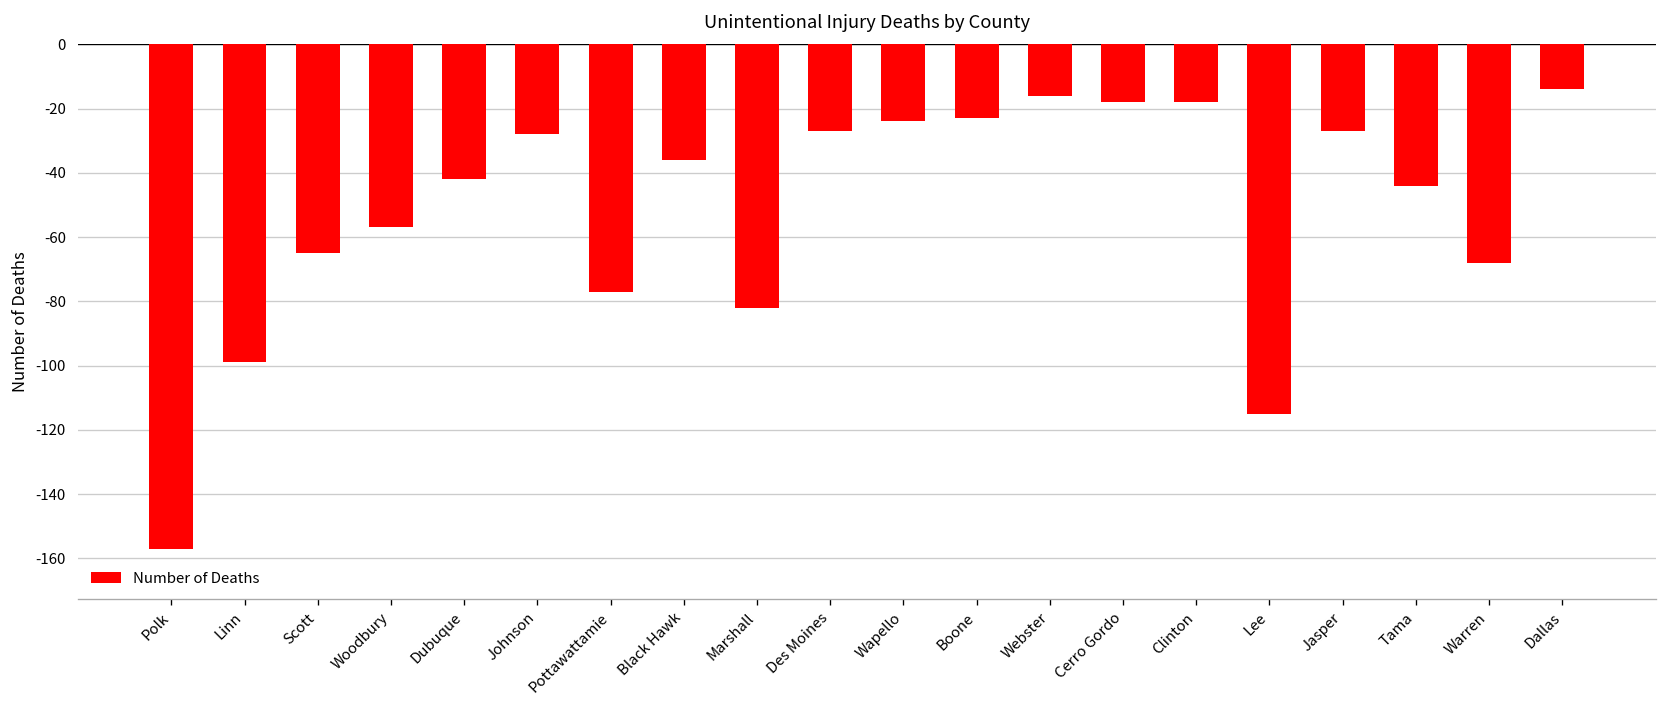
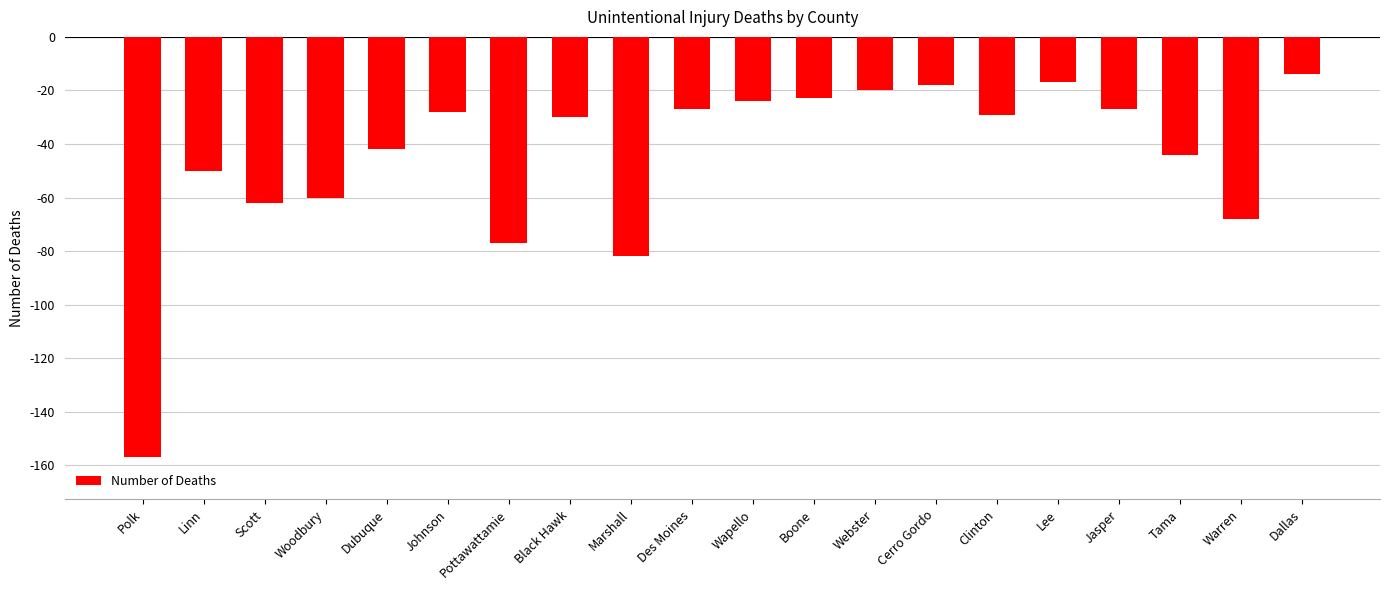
  {
    "Polk": -157,
-   "Linn": -99,
-   "Scott": -65,
-   "Woodbury": -57,
+   "Linn": -50,
+   "Scott": -62,
+   "Woodbury": -60,
    "Dubuque": -42,
    "Johnson": -28,
    "Pottawattamie": -77,
-   "Black Hawk": -36,
+   "Black Hawk": -30,
    "Marshall": -82,
    "Des Moines": -27,
    "Wapello": -24,
    "Boone": -23,
-   "Webster": -16,
+   "Webster": -20,
    "Cerro Gordo": -18,
-   "Clinton": -18,
-   "Lee": -115,
+   "Clinton": -29,
+   "Lee": -17,
    "Jasper": -27,
    "Tama": -44,
    "Warren": -68,
    "Dallas": -14
  }
